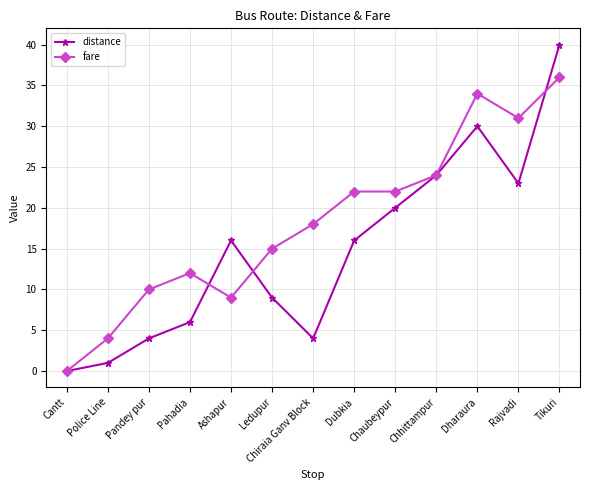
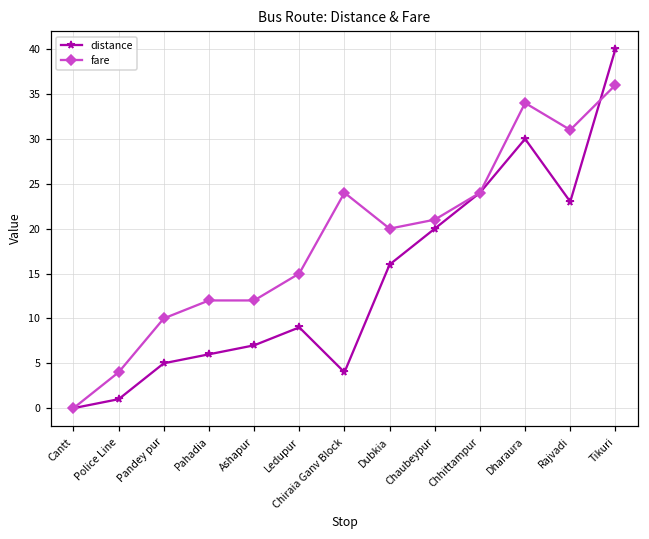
  {
    "distance": {
      "Police Line": 1,
-     "Pandey pur": 4,
+     "Pandey pur": 5,
      "Pahadia": 6,
-     "Ashapur": 16,
+     "Ashapur": 7,
      "Ledupur": 9,
      "Chiraia Ganv Block": 4,
      "Dubkia": 16,
      "Chaubeypur": 20,
      "Dharaura": 30,
      "Rajvadi": 23,
      "Tikuri": 40
    },
    "fare": {
      "Police Line": 4,
      "Pandey pur": 10,
      "Pahadia": 12,
-     "Ashapur": 9,
+     "Ashapur": 12,
      "Ledupur": 15,
-     "Chiraia Ganv Block": 18,
-     "Dubkia": 22,
-     "Chaubeypur": 22,
+     "Chiraia Ganv Block": 24,
+     "Dubkia": 20,
+     "Chaubeypur": 21,
      "Dharaura": 34,
      "Rajvadi": 31,
      "Tikuri": 36
    }
  }
